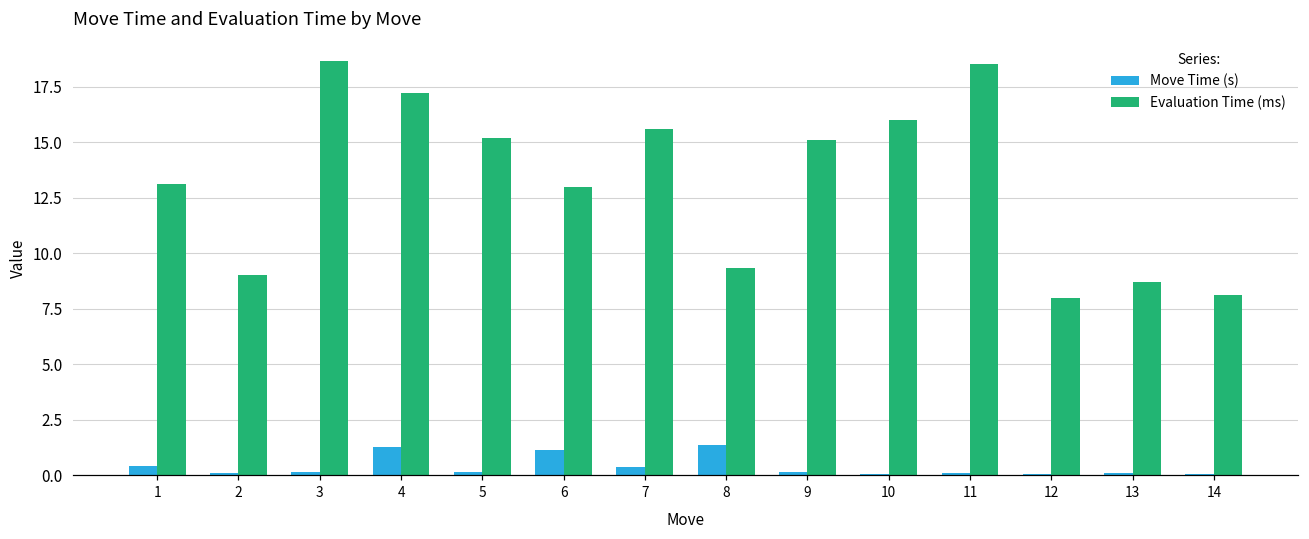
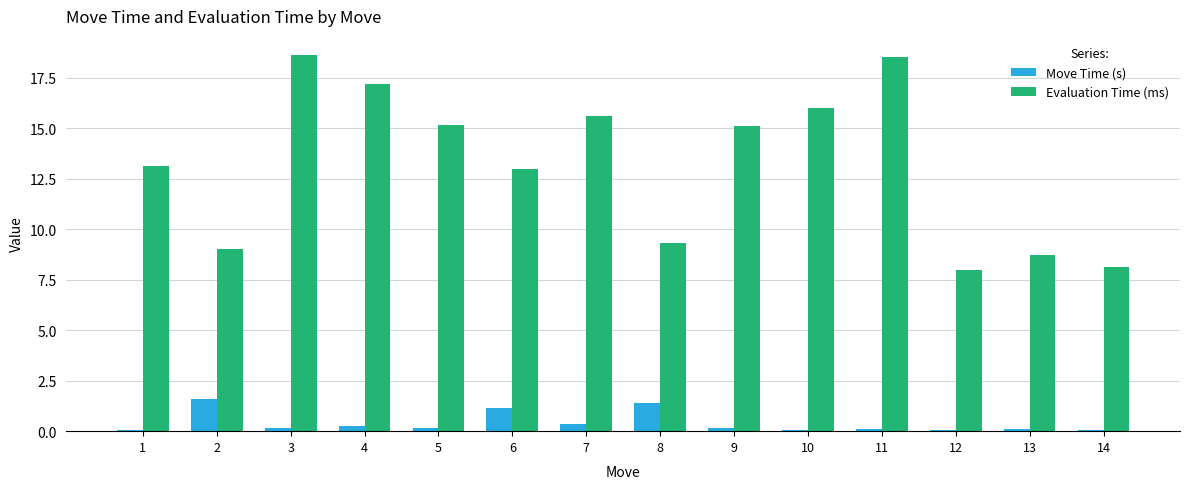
  {
    "Move Time (s)": {
-     "1": 0.4,
-     "2": 0.1,
+     "1": 0.0,
+     "2": 1.6,
      "3": 0.2,
-     "4": 1.3,
+     "4": 0.2,
      "5": 0.2,
      "6": 1.1,
      "7": 0.4,
      "8": 1.4,
      "9": 0.2
    },
    "Evaluation Time (ms)": {
      "1": 13.1,
      "2": 9.0,
      "3": 18.6,
      "4": 17.2,
      "5": 15.2,
      "6": 13.0,
      "7": 15.6,
      "8": 9.3,
      "9": 15.1,
      "10": 16.0,
      "11": 18.5,
      "12": 8.0,
      "13": 8.7,
      "14": 8.1
    }
  }
